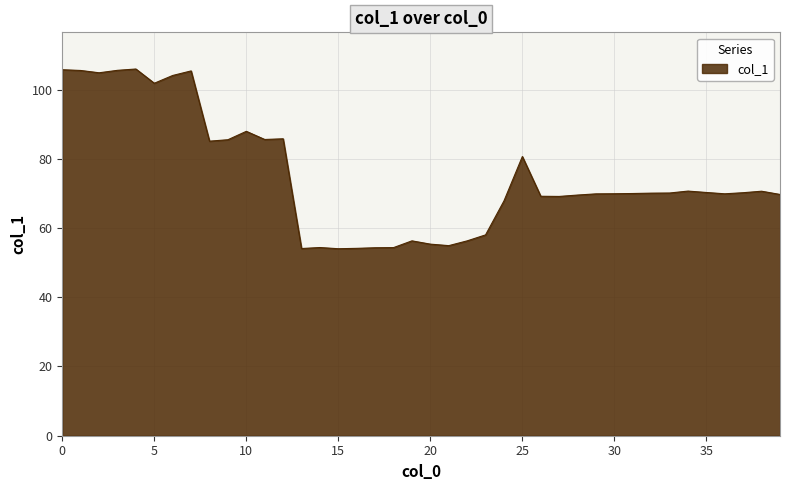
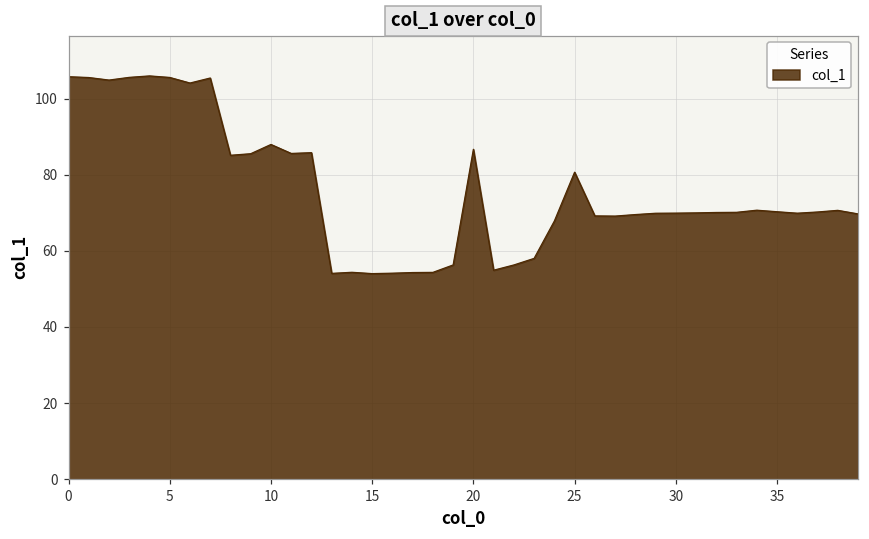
  {
    "0": 106,
-   "5": 102,
+   "5": 106,
    "10": 88,
    "15": 54,
-   "20": 55,
+   "20": 87,
    "25": 81,
    "30": 70,
    "35": 70
  }
